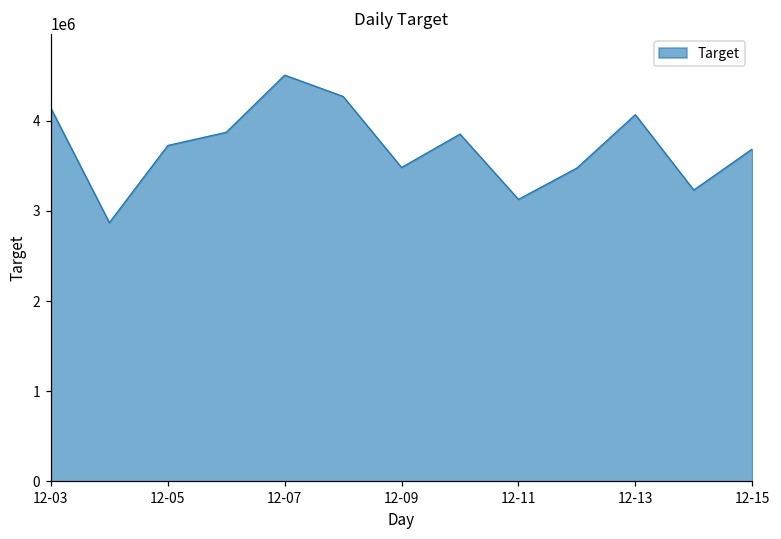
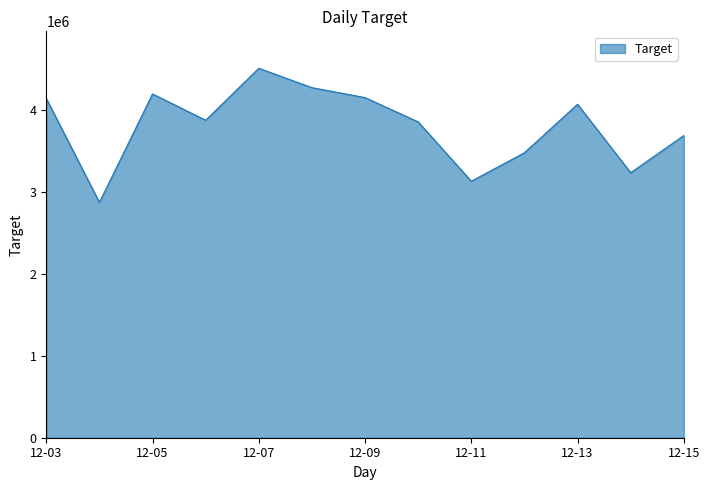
  {
    "12-03": 4100000,
-   "12-05": 3700000,
+   "12-05": 4200000,
    "12-07": 4500000,
-   "12-09": 3500000,
+   "12-09": 4100000,
    "12-11": 3100000,
    "12-13": 4100000,
    "12-15": 3700000
  }
